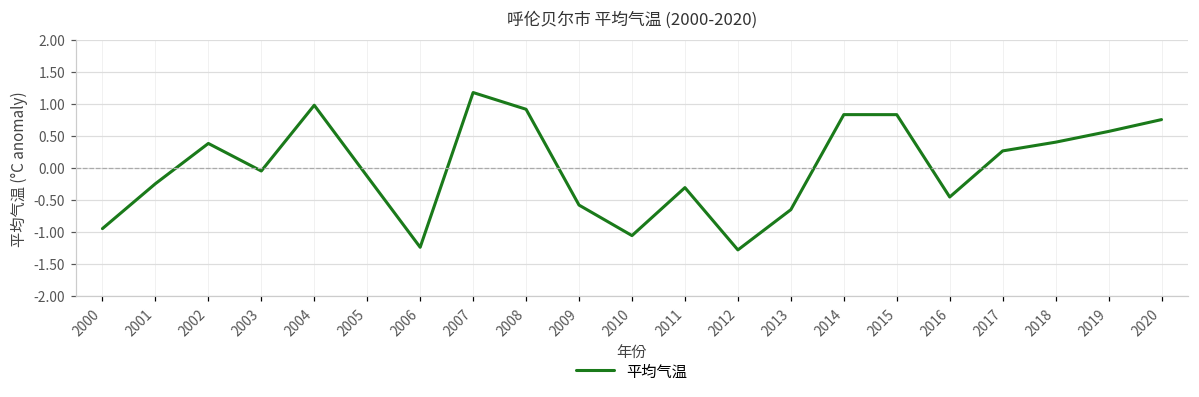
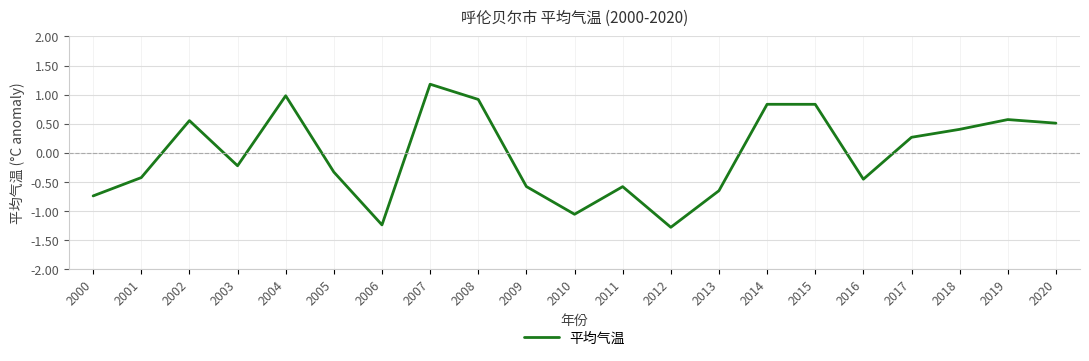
  {
-   "2000": -0.9,
-   "2001": -0.2,
-   "2002": 0.4,
-   "2003": 0.0,
+   "2000": -0.7,
+   "2001": -0.4,
+   "2002": 0.6,
+   "2003": -0.2,
    "2004": 1.0,
-   "2005": -0.1,
+   "2005": -0.3,
    "2006": -1.2,
    "2007": 1.2,
    "2008": 0.9,
    "2009": -0.6,
    "2010": -1.1,
-   "2011": -0.3,
+   "2011": -0.6,
    "2012": -1.3,
    "2013": -0.6,
    "2014": 0.8,
    "2015": 0.8,
    "2016": -0.5,
    "2017": 0.3,
    "2018": 0.4,
    "2019": 0.6,
-   "2020": 0.8
+   "2020": 0.5
  }
